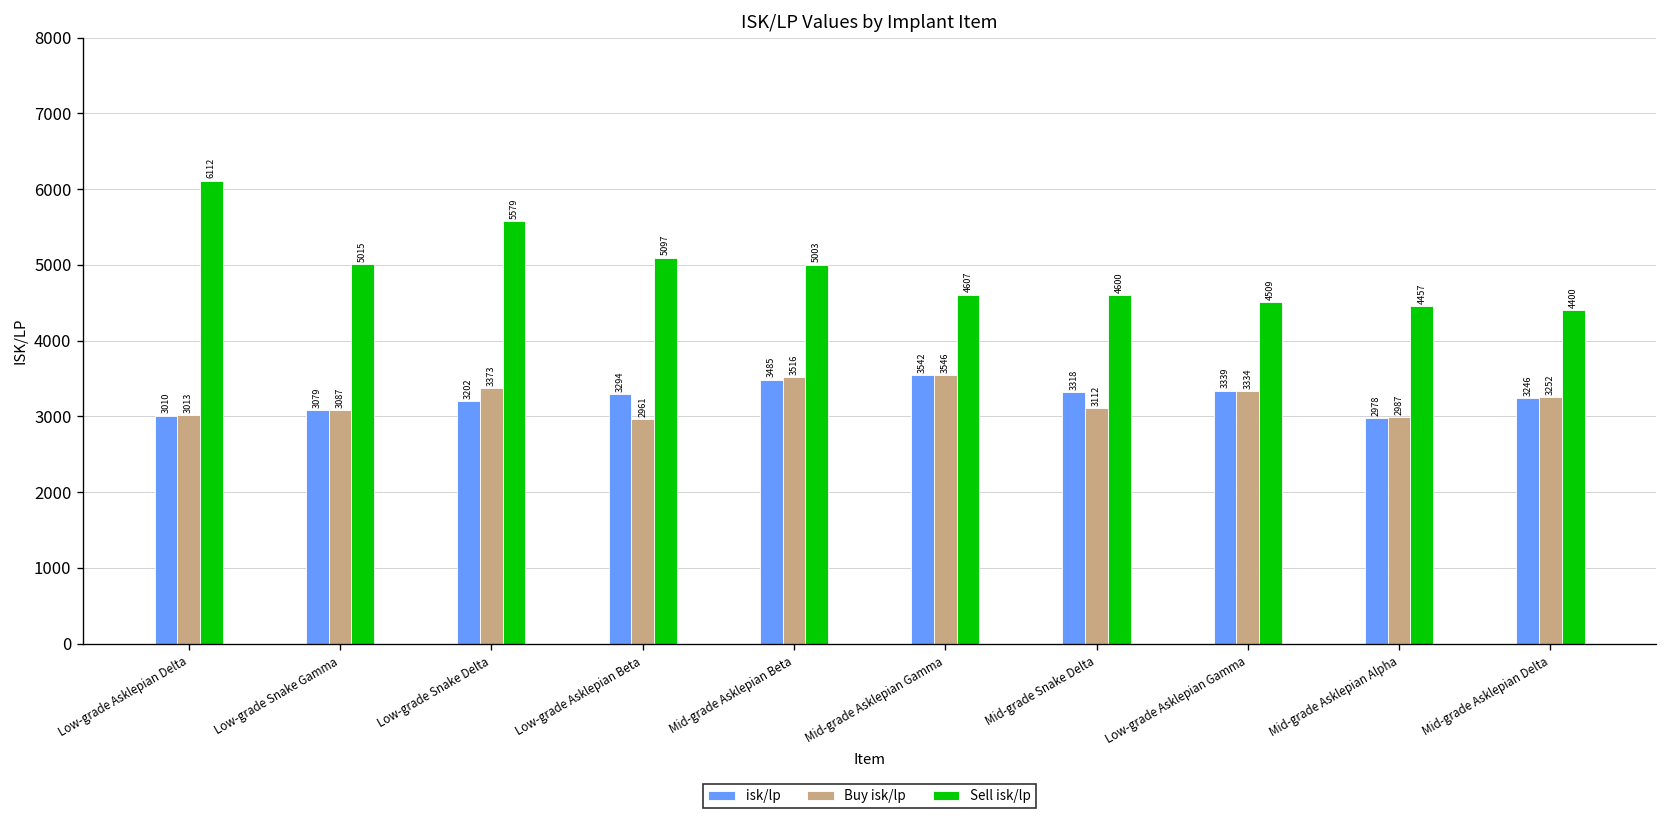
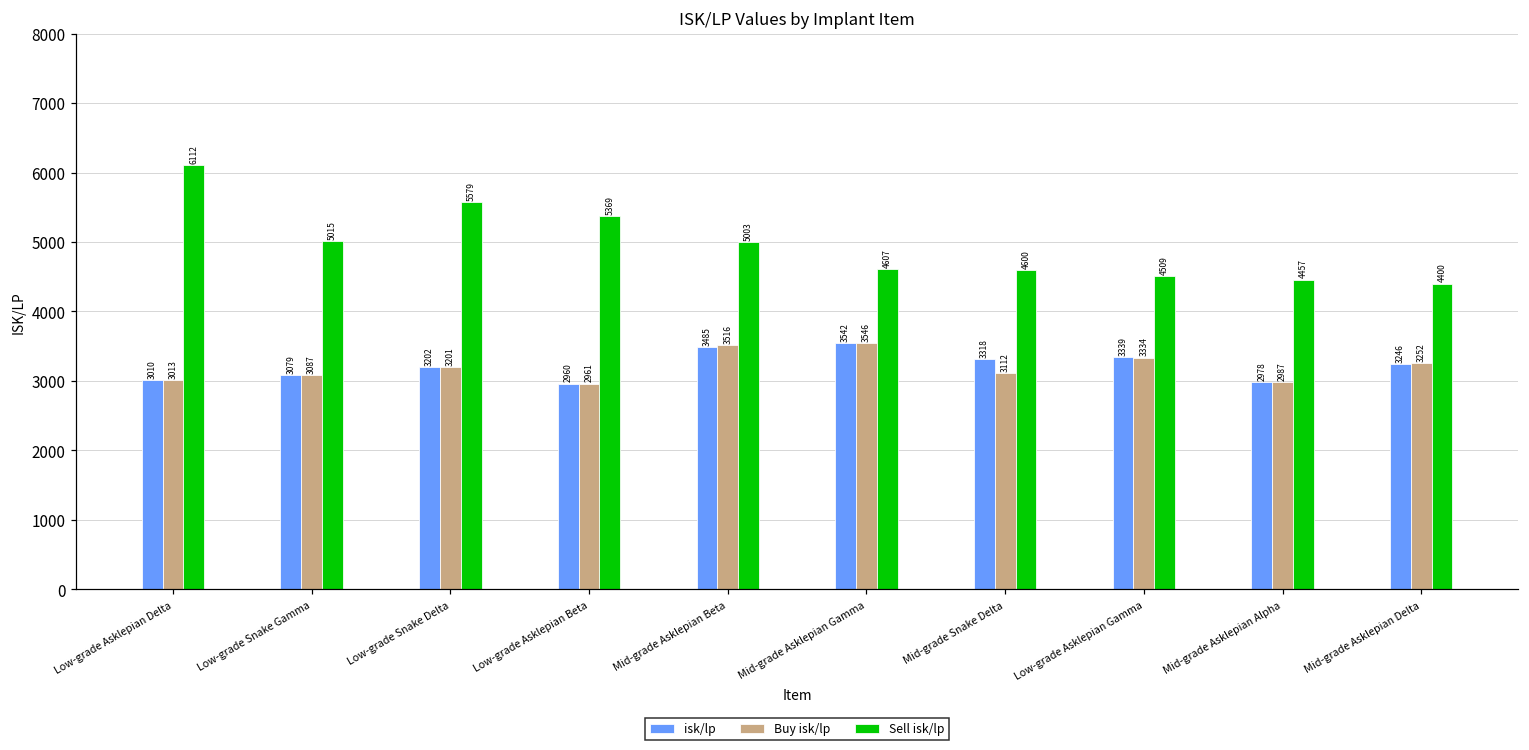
  {
    "isk/lp": {
      "Low-grade Asklepian Delta": 3010,
      "Low-grade Snake Gamma": 3079,
      "Low-grade Snake Delta": 3202,
-     "Low-grade Asklepian Beta": 3294,
+     "Low-grade Asklepian Beta": 2960,
      "Mid-grade Asklepian Beta": 3485,
      "Mid-grade Asklepian Gamma": 3542,
      "Mid-grade Snake Delta": 3318,
      "Low-grade Asklepian Gamma": 3339,
      "Mid-grade Asklepian Alpha": 2978,
      "Mid-grade Asklepian Delta": 3246
    },
    "Buy isk/lp": {
      "Low-grade Asklepian Delta": 3013,
      "Low-grade Snake Gamma": 3087,
-     "Low-grade Snake Delta": 3373,
+     "Low-grade Snake Delta": 3201,
      "Low-grade Asklepian Beta": 2961,
      "Mid-grade Asklepian Beta": 3516,
      "Mid-grade Asklepian Gamma": 3546,
      "Mid-grade Snake Delta": 3112,
      "Low-grade Asklepian Gamma": 3334,
      "Mid-grade Asklepian Alpha": 2987,
      "Mid-grade Asklepian Delta": 3252
    },
    "Sell isk/lp": {
      "Low-grade Asklepian Delta": 6112,
      "Low-grade Snake Gamma": 5015,
      "Low-grade Snake Delta": 5579,
-     "Low-grade Asklepian Beta": 5097,
+     "Low-grade Asklepian Beta": 5369,
      "Mid-grade Asklepian Beta": 5003,
      "Mid-grade Asklepian Gamma": 4607,
      "Mid-grade Snake Delta": 4600,
      "Low-grade Asklepian Gamma": 4509,
      "Mid-grade Asklepian Alpha": 4457,
      "Mid-grade Asklepian Delta": 4400
    }
  }
